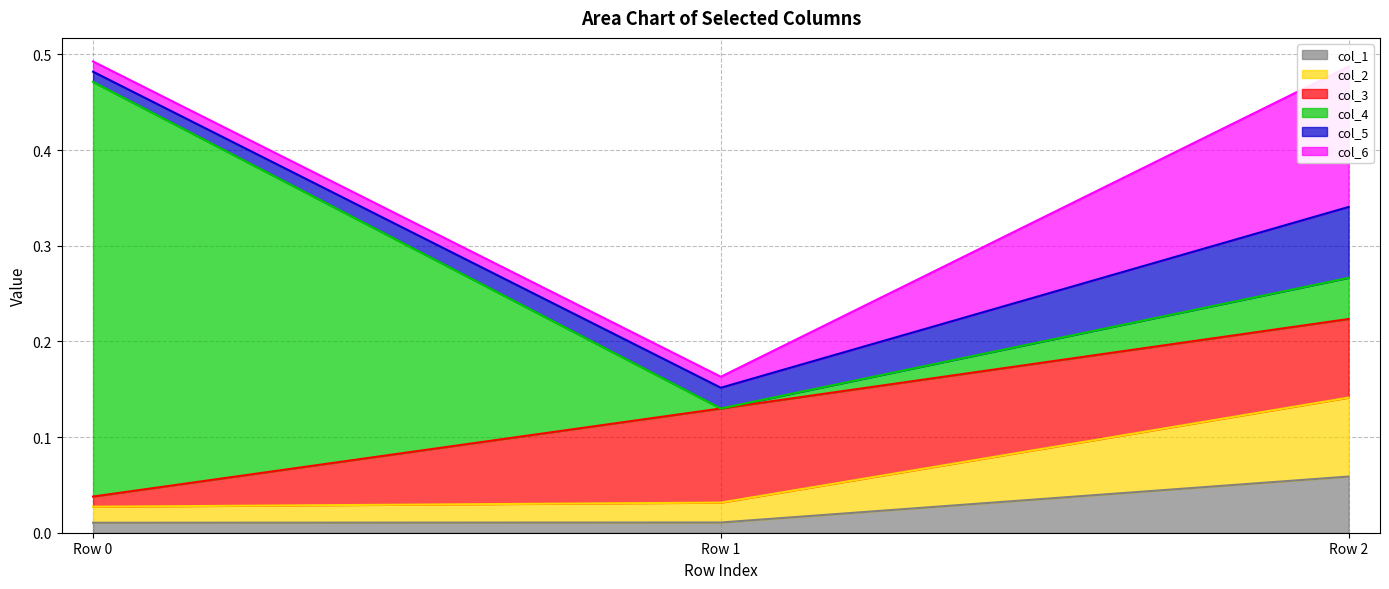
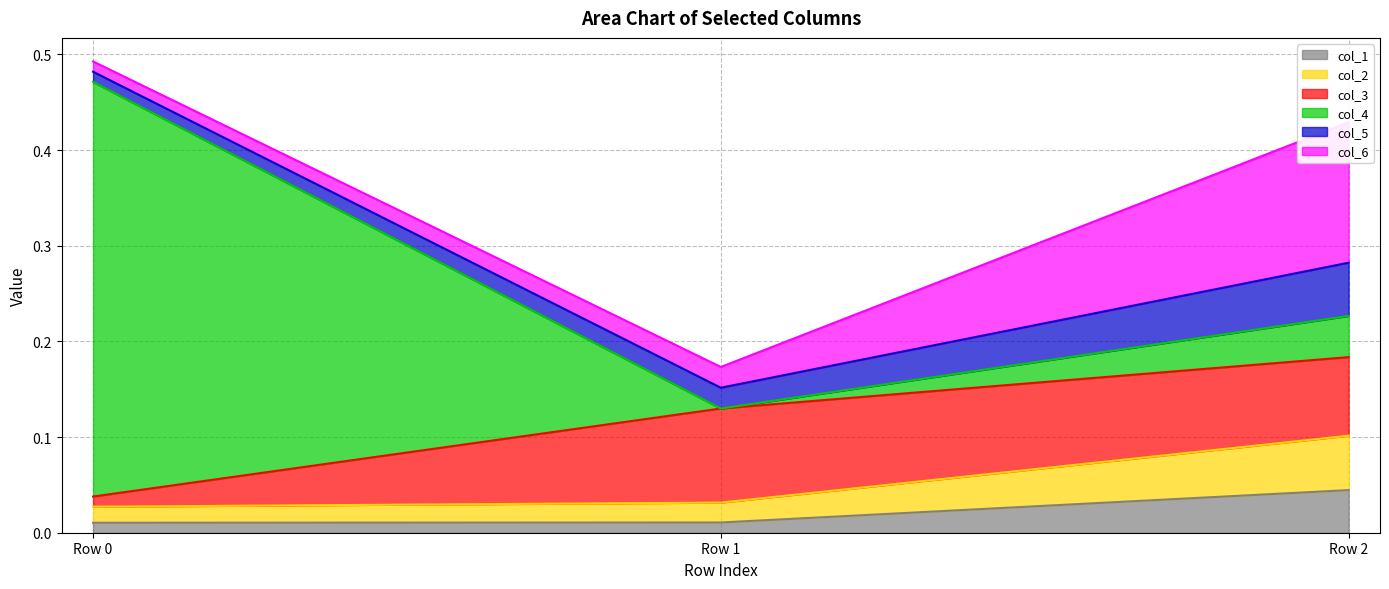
  {
    "col_1": {
      "Row 0": 0.01,
      "Row 1": 0.01,
-     "Row 2": 0.06
+     "Row 2": 0.04
    },
    "col_2": {
      "Row 0": 0.02,
      "Row 1": 0.02,
-     "Row 2": 0.08
+     "Row 2": 0.06
    },
    "col_3": {
      "Row 0": 0.01,
      "Row 2": 0.08
    },
    "col_4": {
      "Row 0": 0.43,
      "Row 2": 0.04
    },
    "col_5": {
      "Row 0": 0.01,
      "Row 1": 0.02,
-     "Row 2": 0.07
+     "Row 2": 0.06
    },
    "col_6": {
      "Row 0": 0.01,
-     "Row 1": 0.01
+     "Row 1": 0.02
    }
  }
